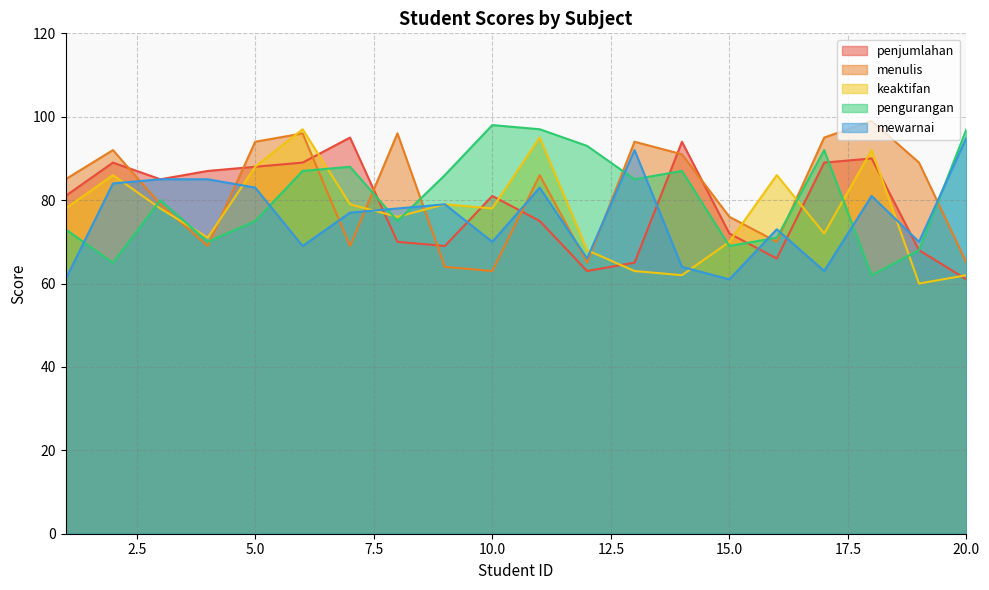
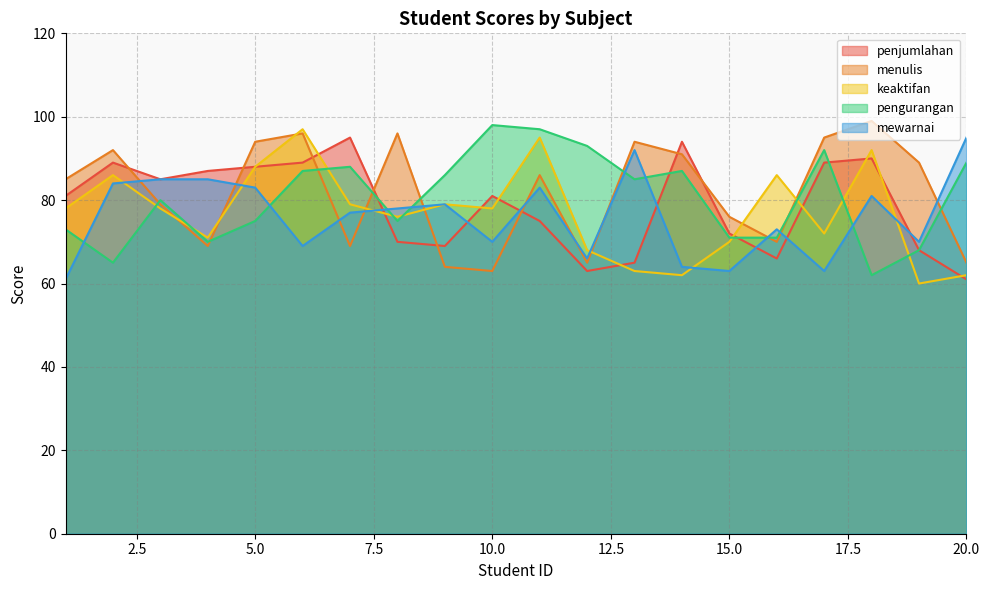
  {
    "pengurangan": {
      "5.0": 75,
      "10.0": 98,
-     "15.0": 69,
-     "20.0": 97
+     "15.0": 71,
+     "20.0": 89
    },
    "mewarnai": {
      "5.0": 83,
      "10.0": 70,
-     "15.0": 61,
+     "15.0": 63,
      "20.0": 95
    }
  }
